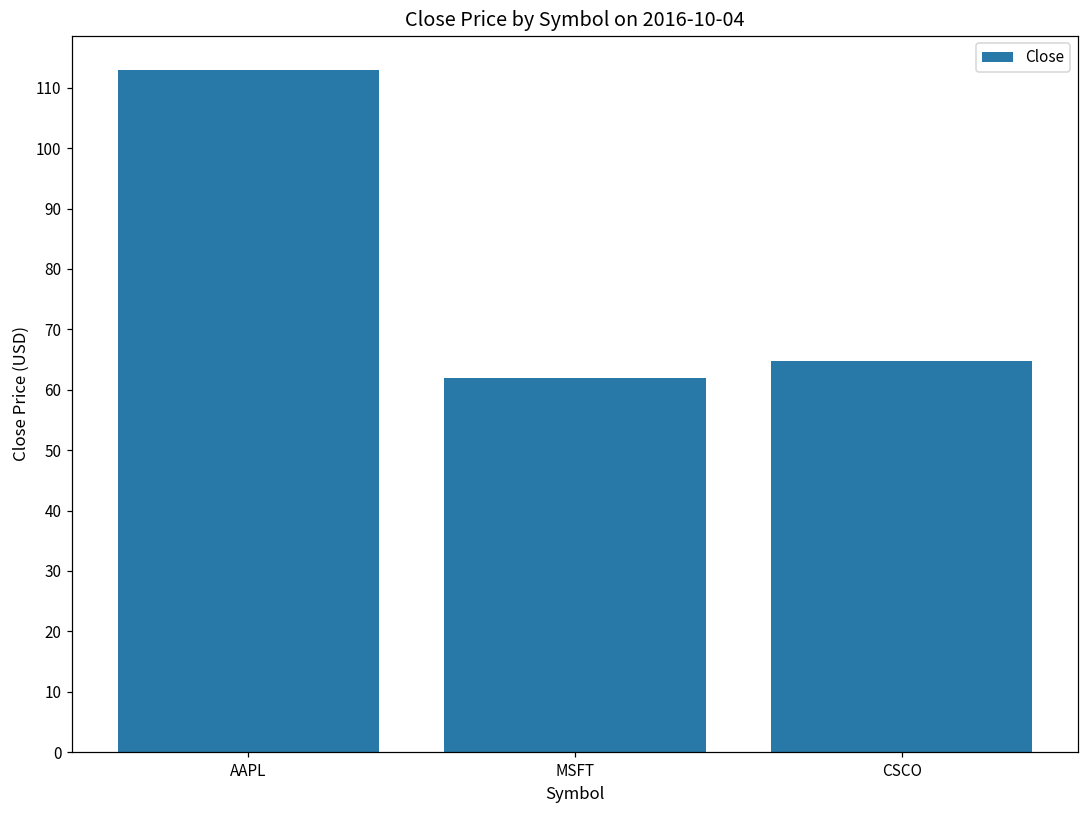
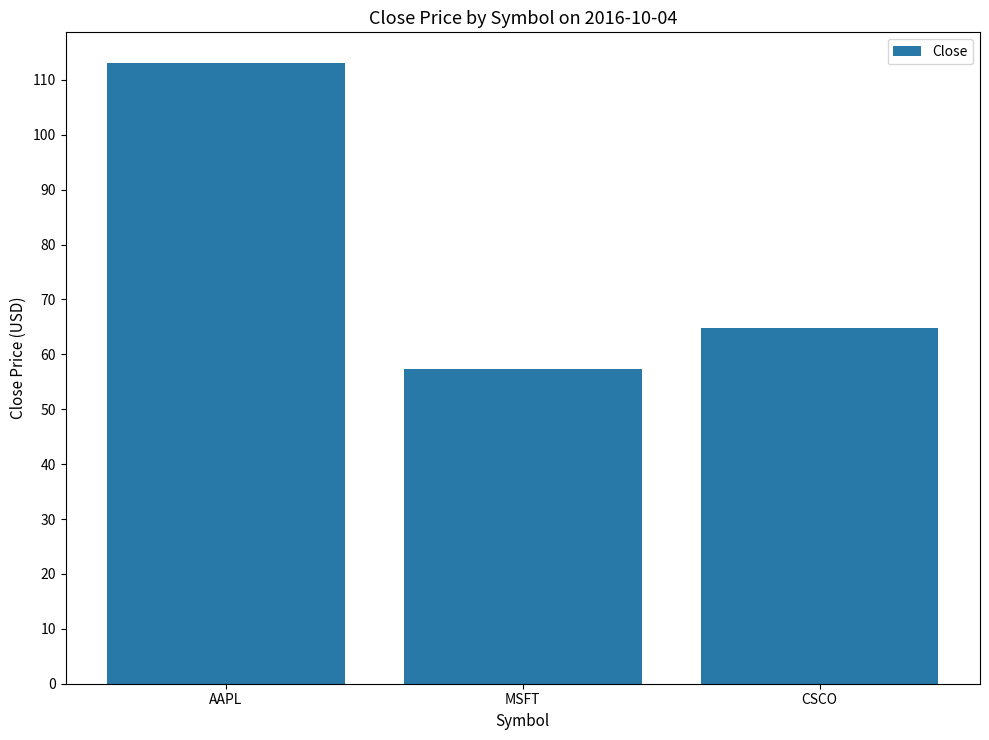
  {
    "AAPL": 113,
-   "MSFT": 62,
+   "MSFT": 57,
    "CSCO": 65
  }
